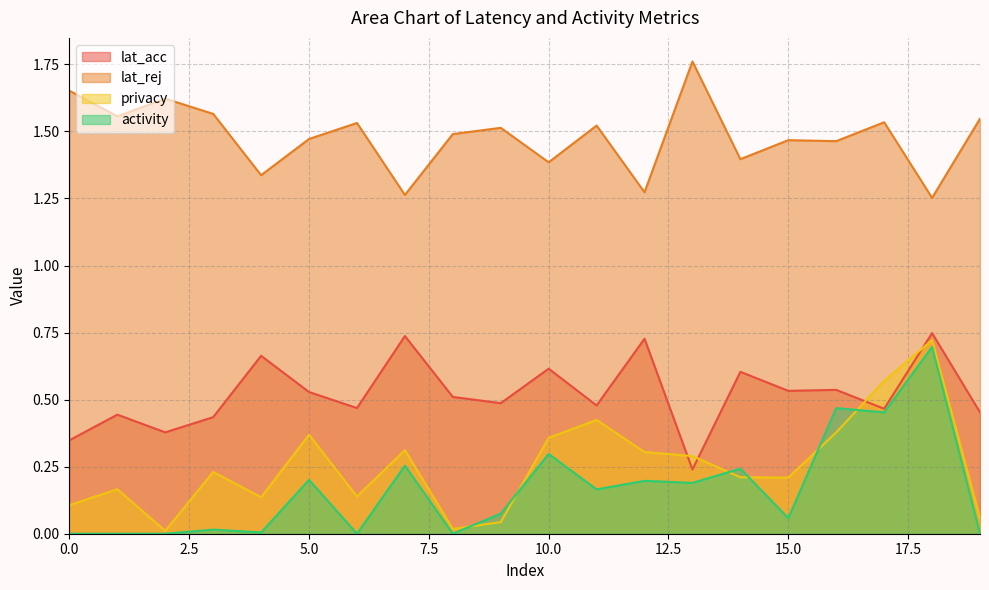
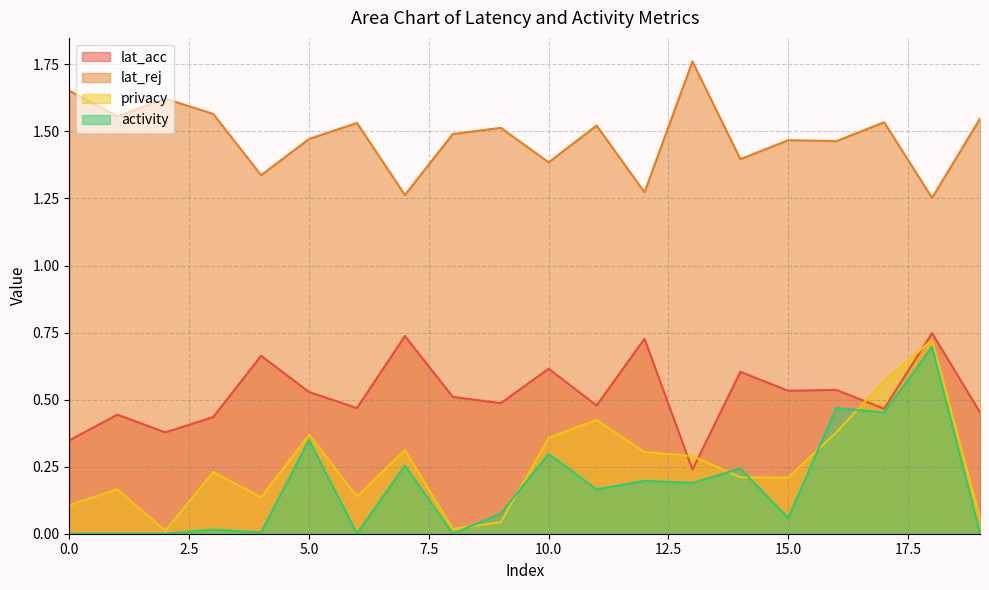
  {
    "activity": {
      "0.0": 0.00,
-     "5.0": 0.20,
+     "5.0": 0.35,
      "10.0": 0.30,
      "15.0": 0.06
    }
  }
